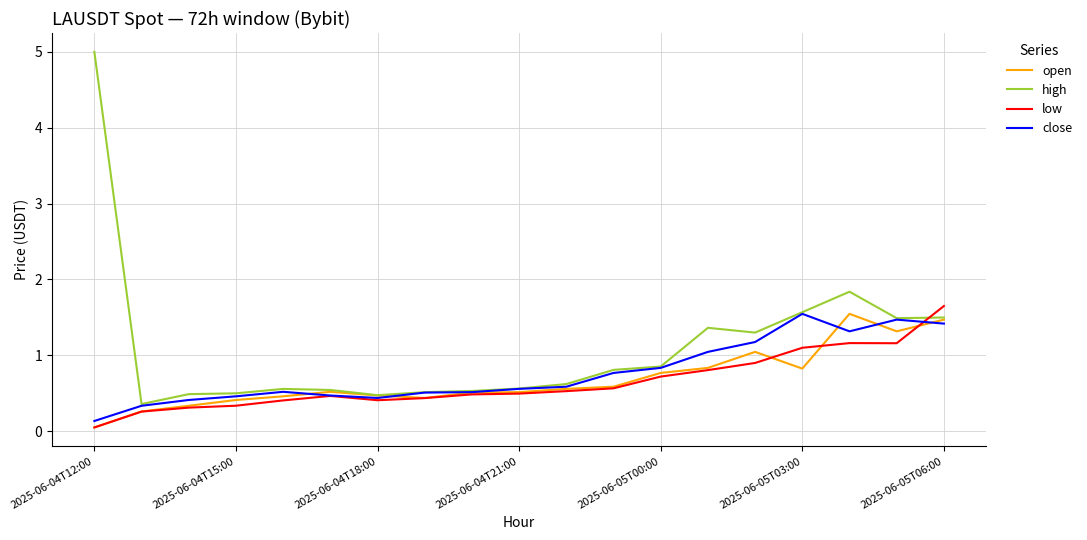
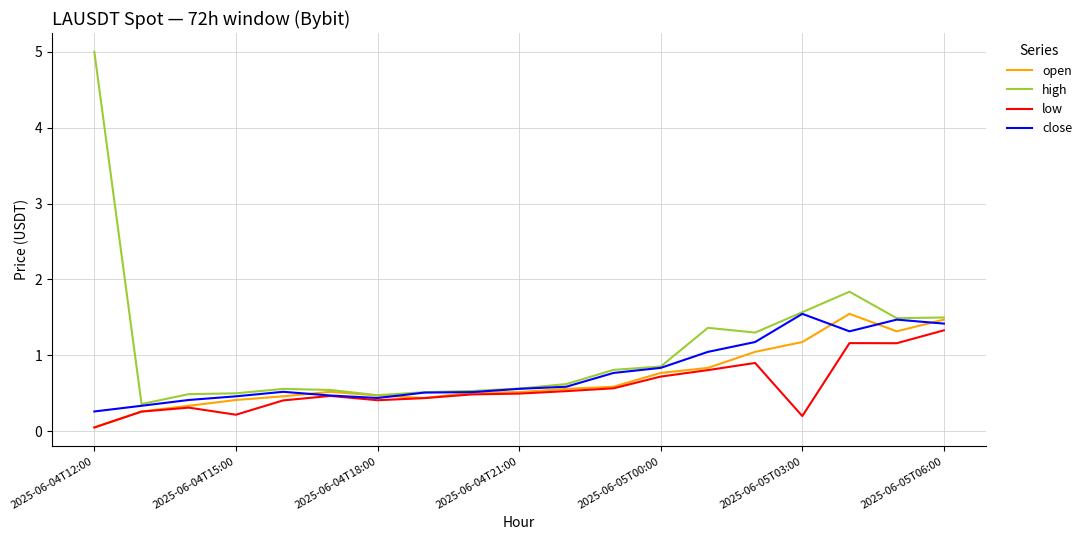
  {
    "open": {
      "2025-06-04T15:00": 0.4,
      "2025-06-05T00:00": 0.8,
-     "2025-06-05T03:00": 0.8
+     "2025-06-05T03:00": 1.2
    },
    "high": {
      "2025-06-04T12:00": 5.0,
      "2025-06-04T15:00": 0.5
    },
    "low": {
-     "2025-06-04T15:00": 0.3,
+     "2025-06-04T15:00": 0.2,
      "2025-06-05T00:00": 0.7,
-     "2025-06-05T03:00": 1.1,
-     "2025-06-05T06:00": 1.7
+     "2025-06-05T03:00": 0.2,
+     "2025-06-05T06:00": 1.3
    },
    "close": {
-     "2025-06-04T12:00": 0.1,
+     "2025-06-04T12:00": 0.3,
      "2025-06-04T15:00": 0.5,
      "2025-06-05T06:00": 1.4
    }
  }
